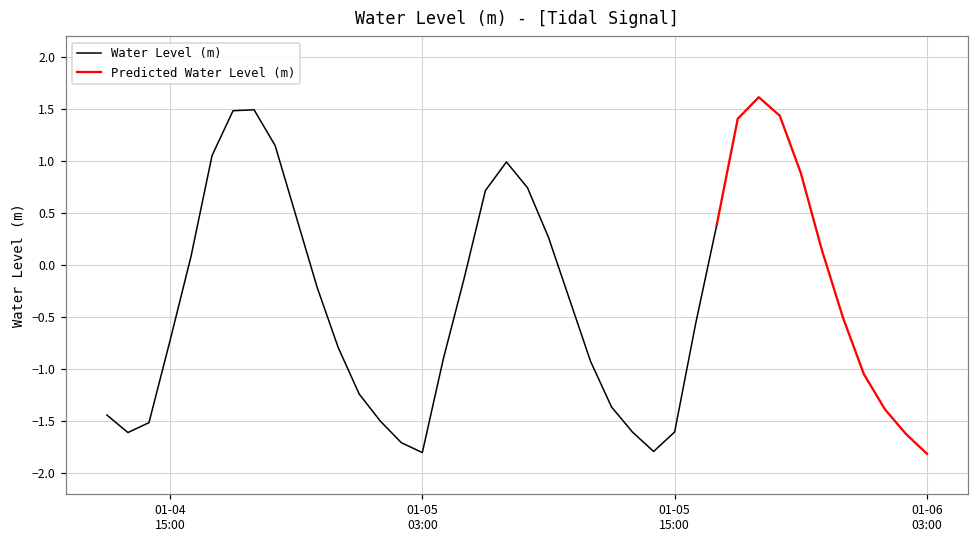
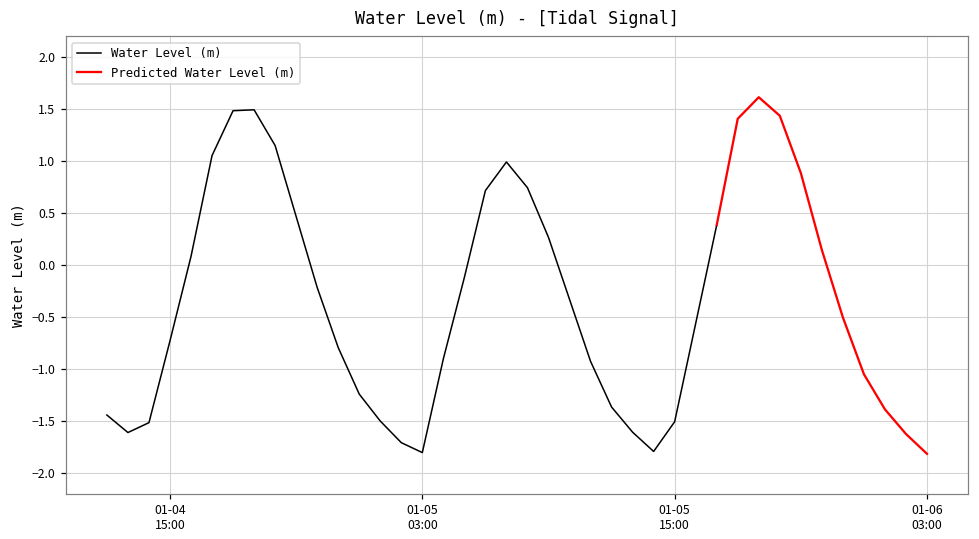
  {
    "Water Level (m)": {
      "01-04 15:00": -0.7,
      "01-05 03:00": -1.8,
-     "01-05 15:00": -1.6
+     "01-05 15:00": -1.5
    },
    "Predicted Water Level (m)": {
      "01-06 03:00": -1.8
    }
  }
